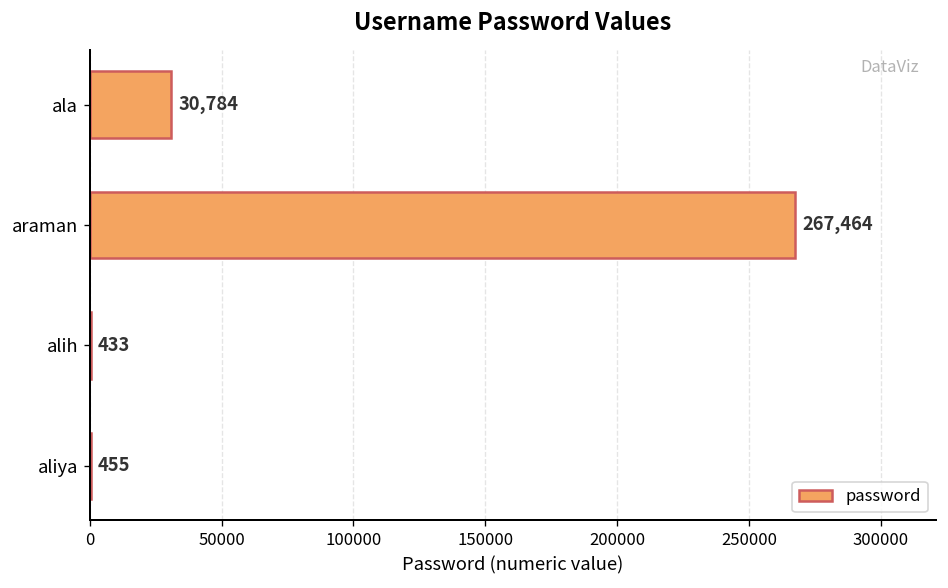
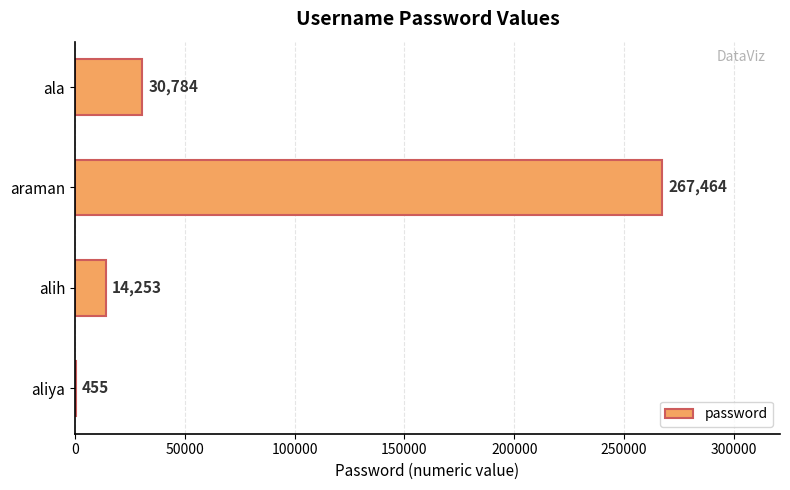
  {
    "ala": "30,784",
    "araman": "267,464",
-   "alih": "433",
+   "alih": "14,253",
    "aliya": "455"
  }
